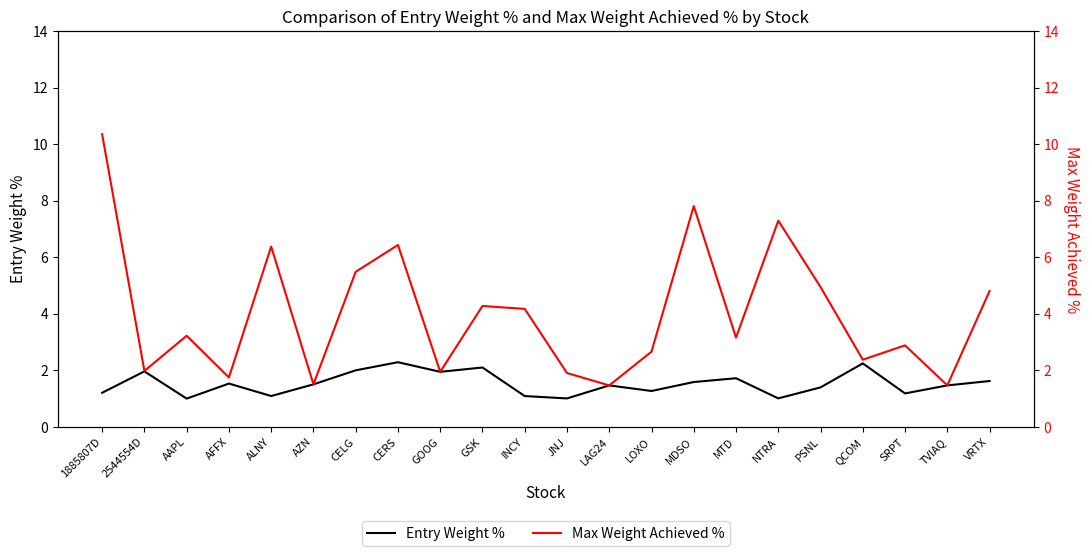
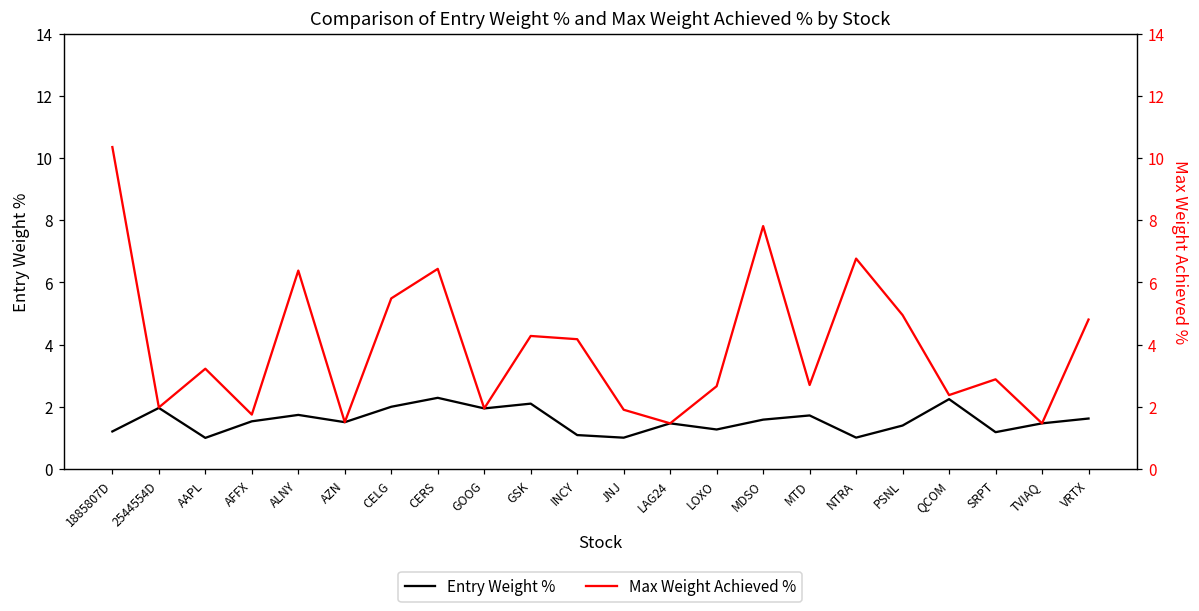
  {
    "Entry Weight %": {
      "1885807D": 1.2,
      "2544554D": 2.0,
      "AAPL": 1.0,
      "AFFX": 1.5,
-     "ALNY": 1.1,
+     "ALNY": 1.7,
      "AZN": 1.5,
      "CELG": 2.0,
      "CERS": 2.3,
      "GOOG": 1.9,
      "GSK": 2.1,
      "INCY": 1.1,
      "JNJ": 1.0,
      "LAG24": 1.5,
      "LOXO": 1.3,
      "MDSO": 1.6,
      "MTD": 1.7,
      "NTRA": 1.0,
      "PSNL": 1.4,
      "QCOM": 2.2,
      "SRPT": 1.2,
      "TVIAQ": 1.5,
      "VRTX": 1.6
    },
    "Max Weight Achieved %": {
      "1885807D": 10.4,
      "2544554D": 2.0,
      "AAPL": 3.2,
      "AFFX": 1.8,
      "ALNY": 6.4,
      "AZN": 1.5,
      "CELG": 5.5,
      "CERS": 6.4,
      "GOOG": 1.9,
      "GSK": 4.3,
      "INCY": 4.2,
      "JNJ": 1.9,
      "LAG24": 1.5,
      "LOXO": 2.7,
      "MDSO": 7.8,
-     "MTD": 3.2,
-     "NTRA": 7.3,
+     "MTD": 2.7,
+     "NTRA": 6.8,
      "PSNL": 4.9,
      "QCOM": 2.4,
      "SRPT": 2.9,
      "TVIAQ": 1.5,
      "VRTX": 4.8
    }
  }
